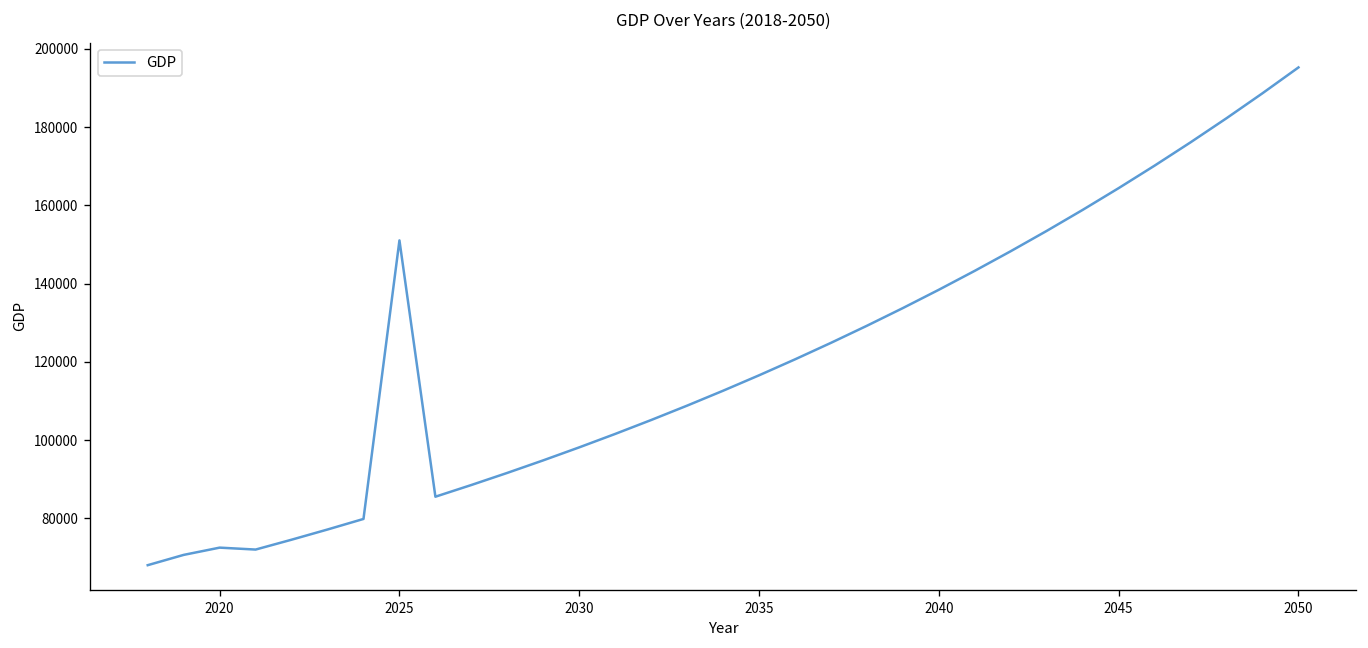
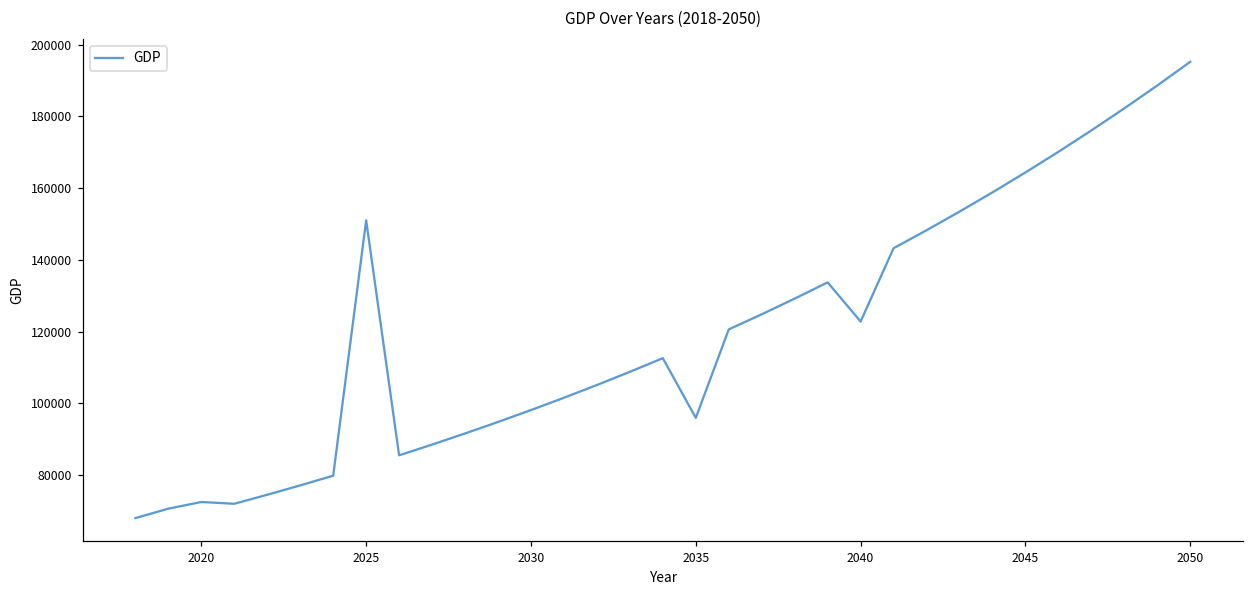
  {
    "2020": 72000,
    "2025": 151000,
    "2030": 98000,
-   "2035": 117000,
-   "2040": 138000,
+   "2035": 96000,
+   "2040": 123000,
    "2045": 164000,
    "2050": 195000
  }
